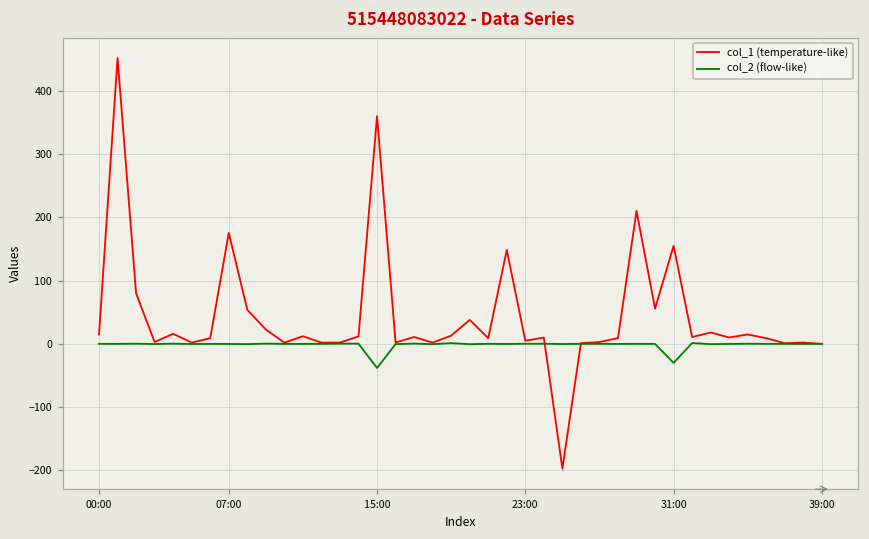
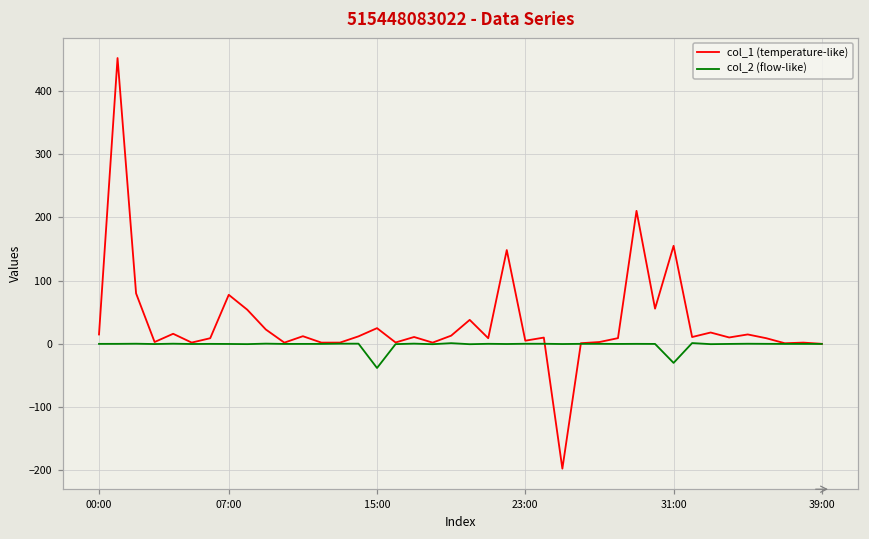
  {
    "col_1 (temperature-like)": {
      "00:00": 10,
-     "07:00": 180,
-     "15:00": 360,
+     "07:00": 80,
+     "15:00": 20,
      "23:00": 10,
      "31:00": 160
    },
    "col_2 (flow-like)": {
      "00:00": 0,
      "07:00": 0,
      "15:00": -40,
      "23:00": 0,
      "31:00": -30
    }
  }
